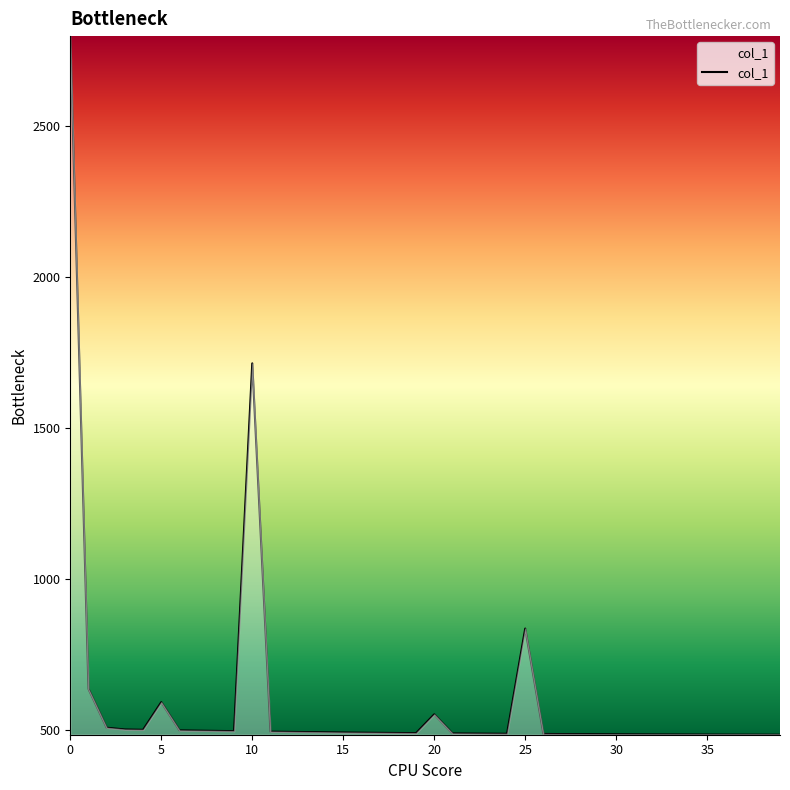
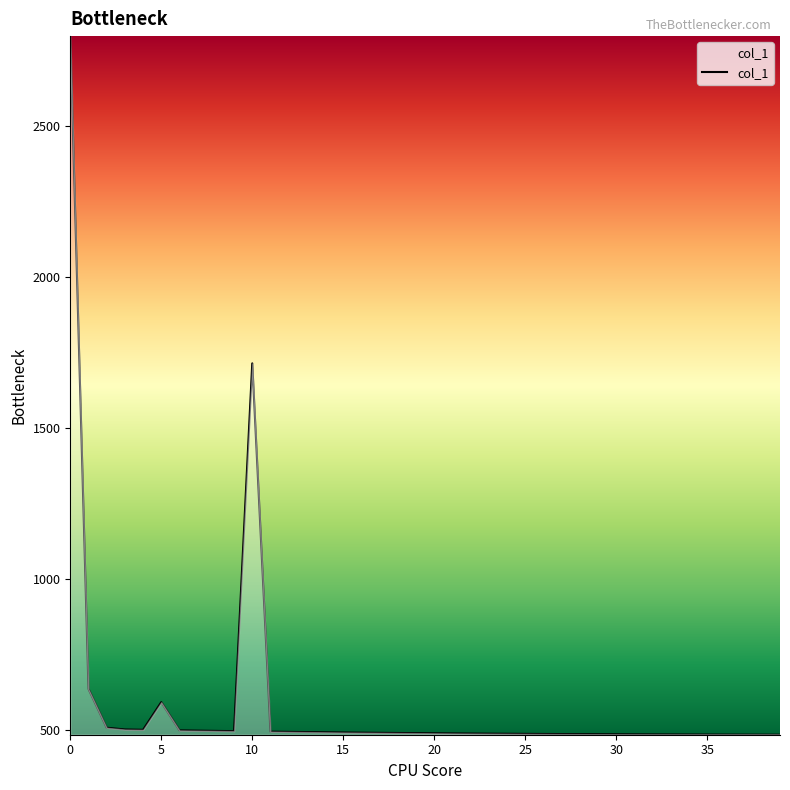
  {
    "0": 2800,
    "5": 590,
    "10": 1710,
    "15": 490,
-   "20": 550,
-   "25": 840,
+   "20": 490,
+   "25": 490,
    "30": 490,
    "35": 480
  }
